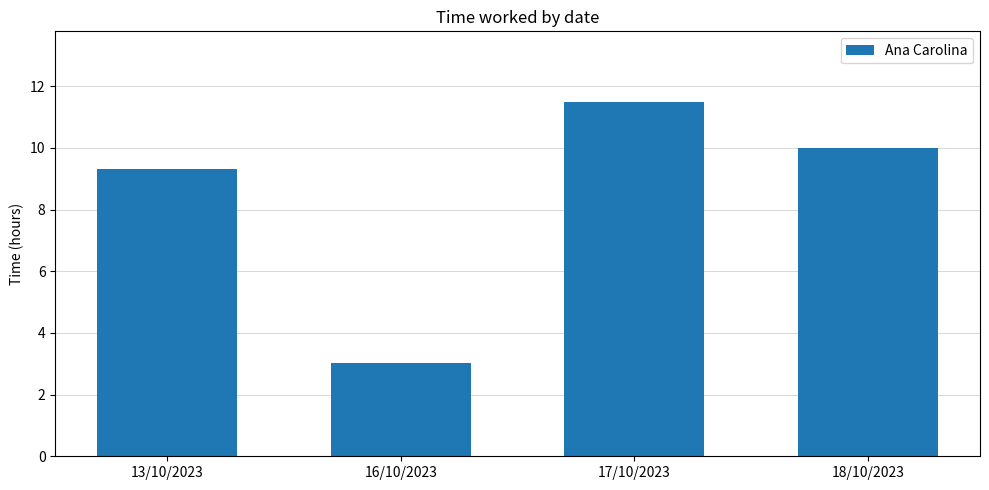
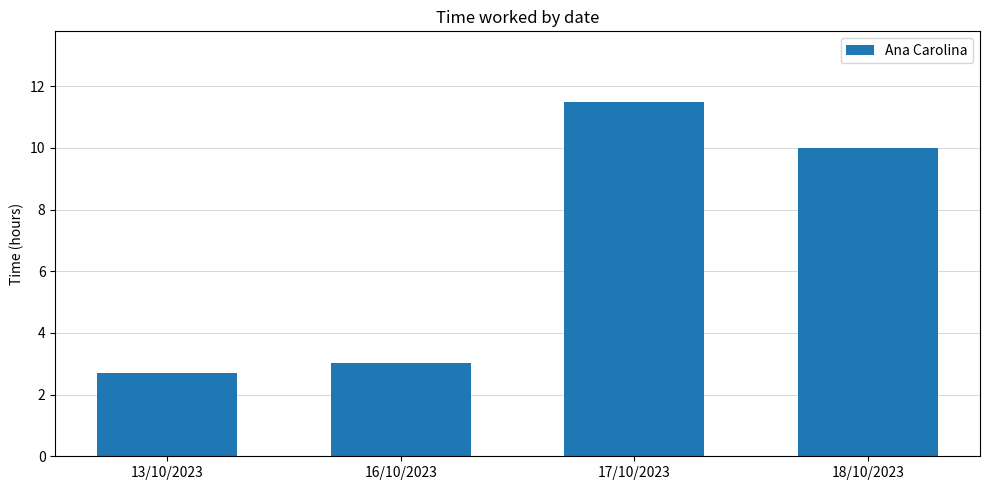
  {
-   "13/10/2023": 9.3,
+   "13/10/2023": 2.7,
    "16/10/2023": 3.0,
    "17/10/2023": 11.5,
    "18/10/2023": 10.0
  }
